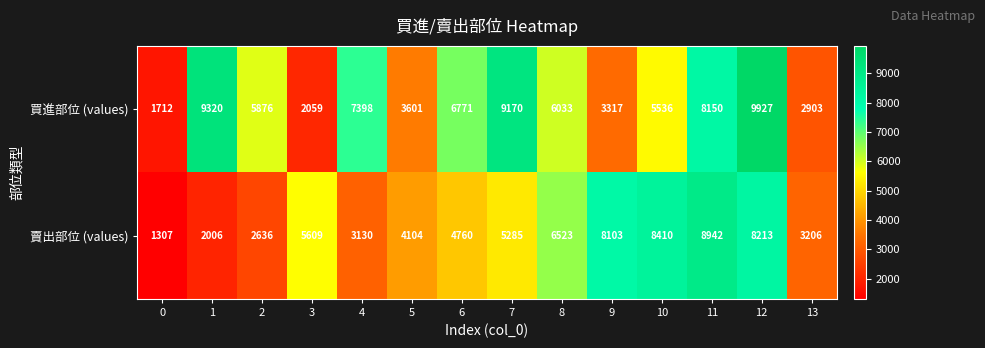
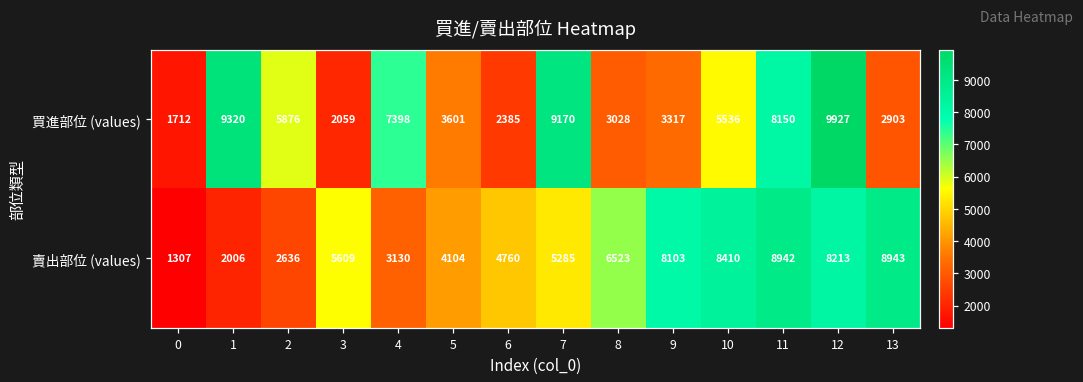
  {
    "買進部位 (values)": {
      "0": 1712,
      "1": 9320,
      "2": 5876,
      "3": 2059,
      "4": 7398,
      "5": 3601,
-     "6": 6771,
+     "6": 2385,
      "7": 9170,
-     "8": 6033,
+     "8": 3028,
      "9": 3317,
      "10": 5536,
      "11": 8150,
      "12": 9927,
      "13": 2903
    },
    "賣出部位 (values)": {
      "0": 1307,
      "1": 2006,
      "2": 2636,
      "3": 5609,
      "4": 3130,
      "5": 4104,
      "6": 4760,
      "7": 5285,
      "8": 6523,
      "9": 8103,
      "10": 8410,
      "11": 8942,
      "12": 8213,
-     "13": 3206
+     "13": 8943
    }
  }
